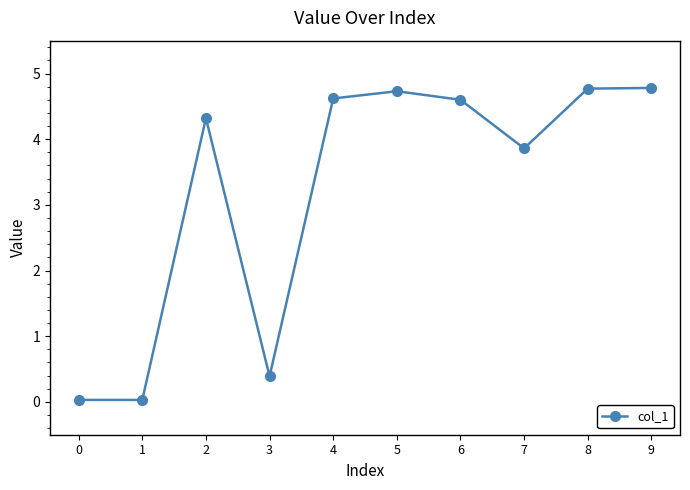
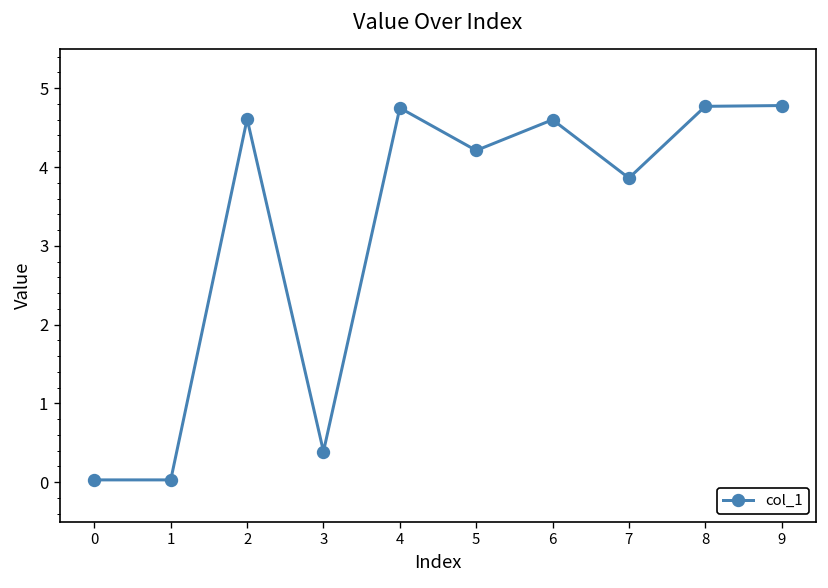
  {
    "0": 0.0,
    "1": 0.0,
-   "2": 4.3,
+   "2": 4.6,
    "3": 0.4,
-   "4": 4.6,
-   "5": 4.7,
+   "4": 4.8,
+   "5": 4.2,
    "6": 4.6,
    "7": 3.9,
    "8": 4.8,
    "9": 4.8
  }
